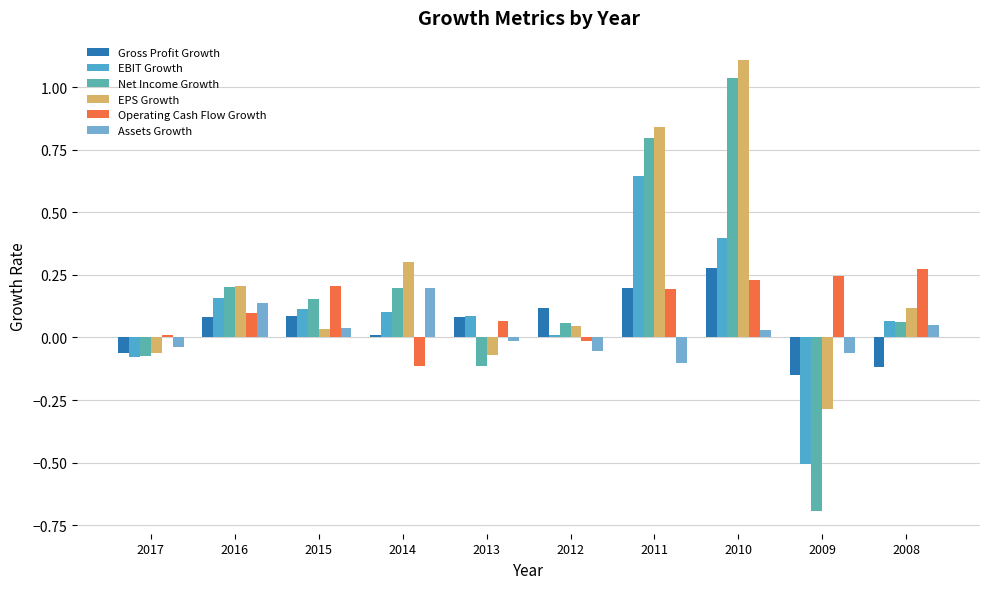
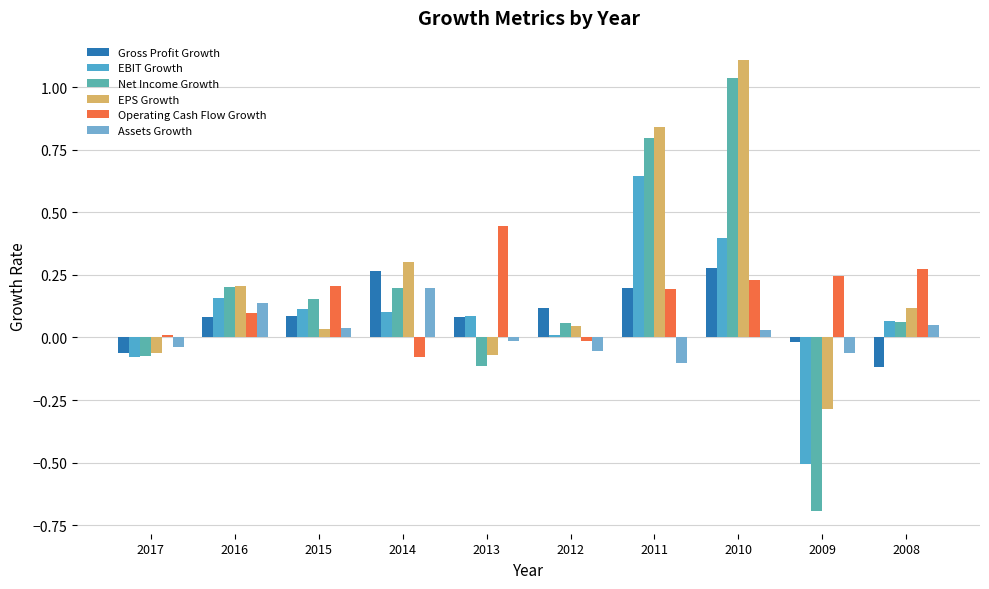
  {
    "Gross Profit Growth": {
      "2017": -0.06,
      "2016": 0.08,
      "2015": 0.09,
-     "2014": 0.01,
+     "2014": 0.26,
      "2013": 0.08,
      "2012": 0.12,
      "2011": 0.20,
      "2010": 0.28,
-     "2009": -0.15,
+     "2009": -0.02,
      "2008": -0.12
    },
    "EPS Growth": {
      "2017": -0.06,
      "2016": 0.20,
      "2015": 0.03,
      "2014": 0.30,
      "2013": -0.07,
      "2012": 0.05,
      "2011": 0.84,
      "2010": 1.11,
      "2009": -0.28,
      "2008": 0.12
    },
    "Operating Cash Flow Growth": {
      "2017": 0.01,
      "2016": 0.10,
      "2015": 0.21,
-     "2014": -0.11,
-     "2013": 0.07,
+     "2014": -0.08,
+     "2013": 0.44,
      "2012": -0.01,
      "2011": 0.20,
      "2010": 0.23,
      "2009": 0.25,
      "2008": 0.28
    }
  }
